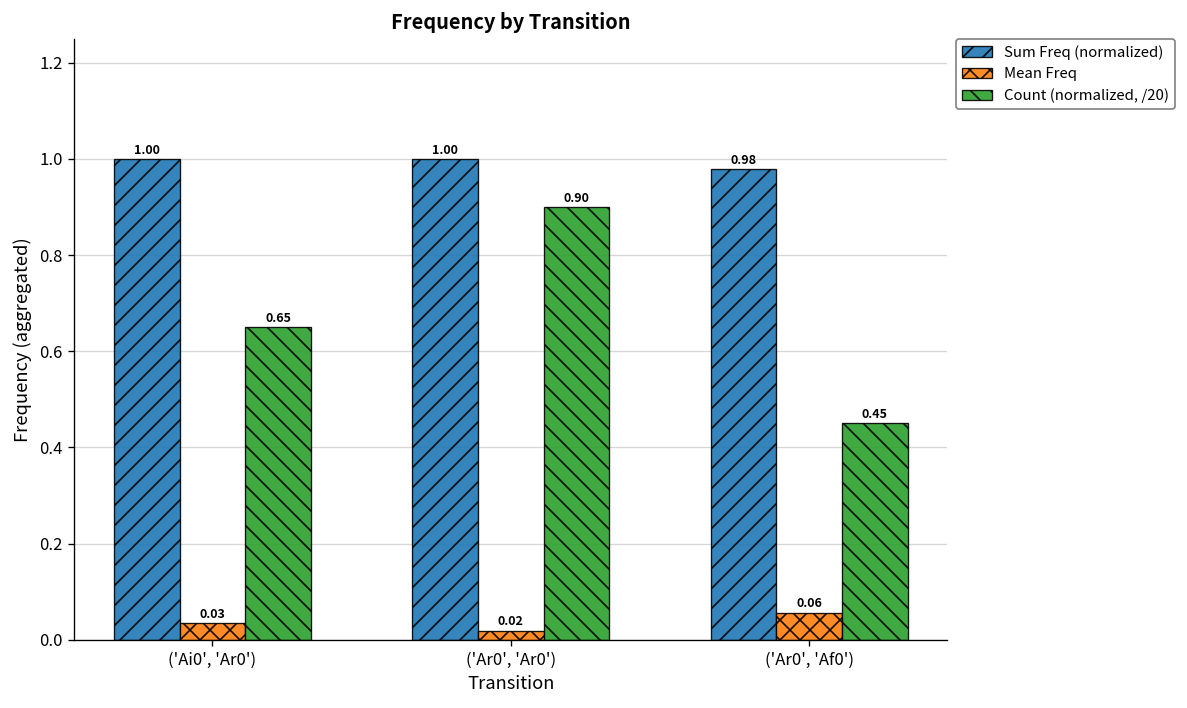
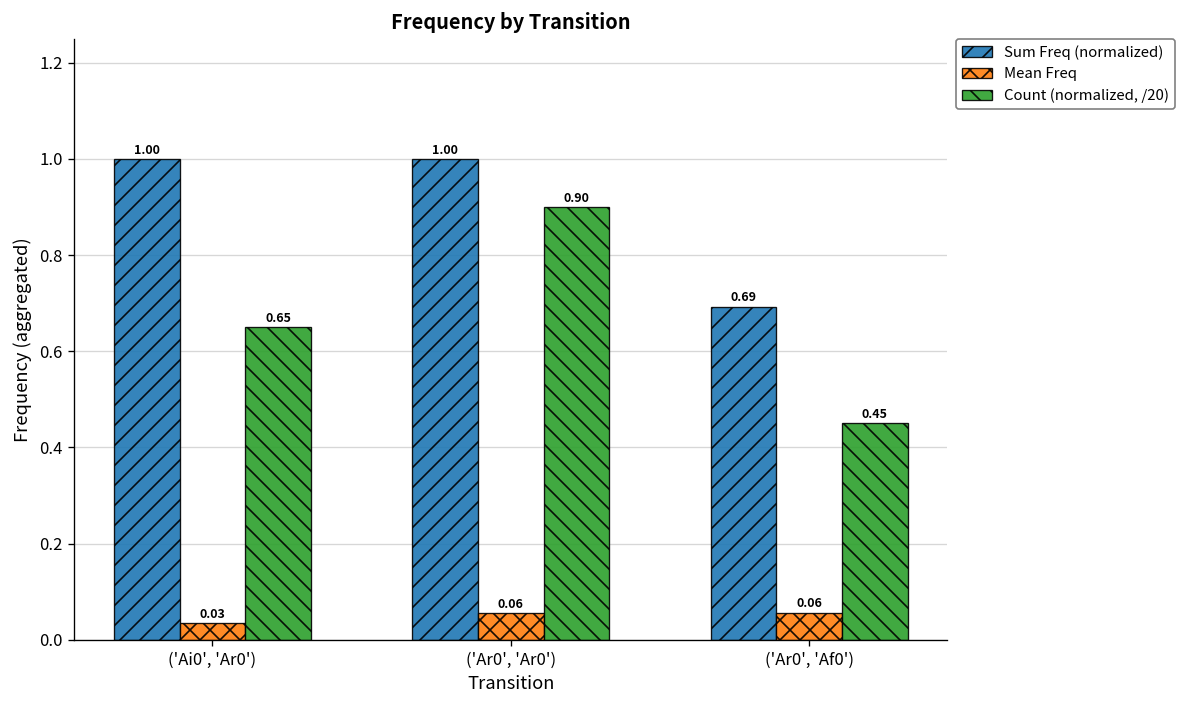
  {
    "Sum Freq (normalized)": {
      "('Ai0', 'Ar0')": 1.00,
      "('Ar0', 'Ar0')": 1.00,
-     "('Ar0', 'Af0')": 0.98
+     "('Ar0', 'Af0')": 0.69
    },
    "Mean Freq": {
      "('Ai0', 'Ar0')": 0.03,
-     "('Ar0', 'Ar0')": 0.02,
+     "('Ar0', 'Ar0')": 0.06,
      "('Ar0', 'Af0')": 0.06
    },
    "Count (normalized, /20)": {
      "('Ai0', 'Ar0')": 0.65,
      "('Ar0', 'Ar0')": 0.90,
      "('Ar0', 'Af0')": 0.45
    }
  }
